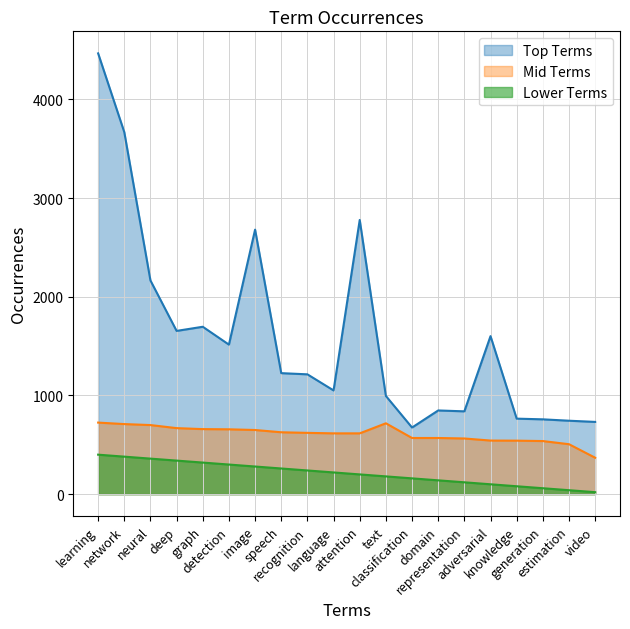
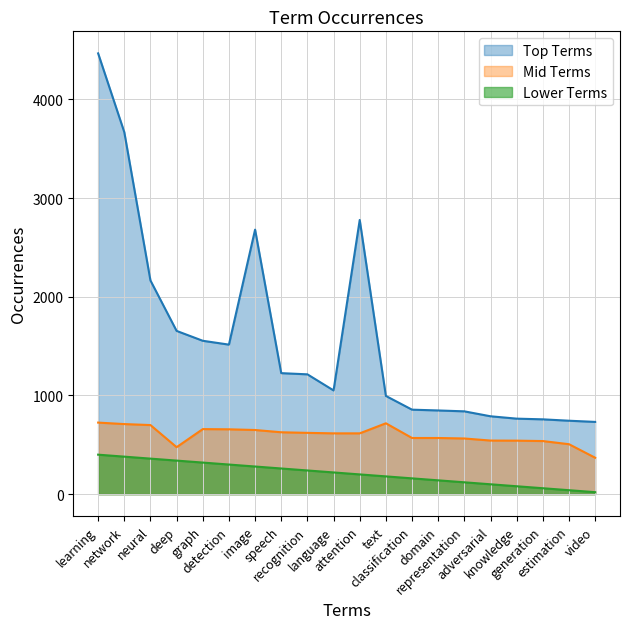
  {
    "Top Terms": {
      "learning": 4500,
      "network": 3700,
      "neural": 2200,
      "deep": 1700,
-     "graph": 1700,
+     "graph": 1600,
      "detection": 1500,
      "image": 2700,
      "speech": 1200,
      "recognition": 1200,
      "language": 1100,
      "attention": 2800,
      "text": 1000,
-     "classification": 700,
+     "classification": 900,
      "domain": 800,
      "representation": 800,
-     "adversarial": 1600,
+     "adversarial": 800,
      "knowledge": 800,
      "generation": 800,
      "estimation": 700,
      "video": 700
    },
    "Mid Terms": {
      "learning": 700,
      "network": 700,
      "neural": 700,
-     "deep": 700,
+     "deep": 500,
      "graph": 700,
      "detection": 700,
      "image": 700,
      "speech": 600,
      "recognition": 600,
      "language": 600,
      "attention": 600,
      "text": 700,
      "classification": 600,
      "domain": 600,
      "representation": 600,
      "adversarial": 500,
      "knowledge": 500,
      "generation": 500,
      "estimation": 500,
      "video": 400
    },
    "Lower Terms": {
      "learning": 400,
      "network": 400,
      "neural": 400,
      "deep": 300,
      "graph": 300,
      "detection": 300,
      "image": 300,
      "speech": 300,
      "recognition": 200,
      "language": 200,
      "attention": 200,
      "text": 200,
      "classification": 200,
      "domain": 100,
      "representation": 100,
      "adversarial": 100,
      "knowledge": 100,
      "generation": 100,
      "estimation": 0,
      "video": 0
    }
  }
